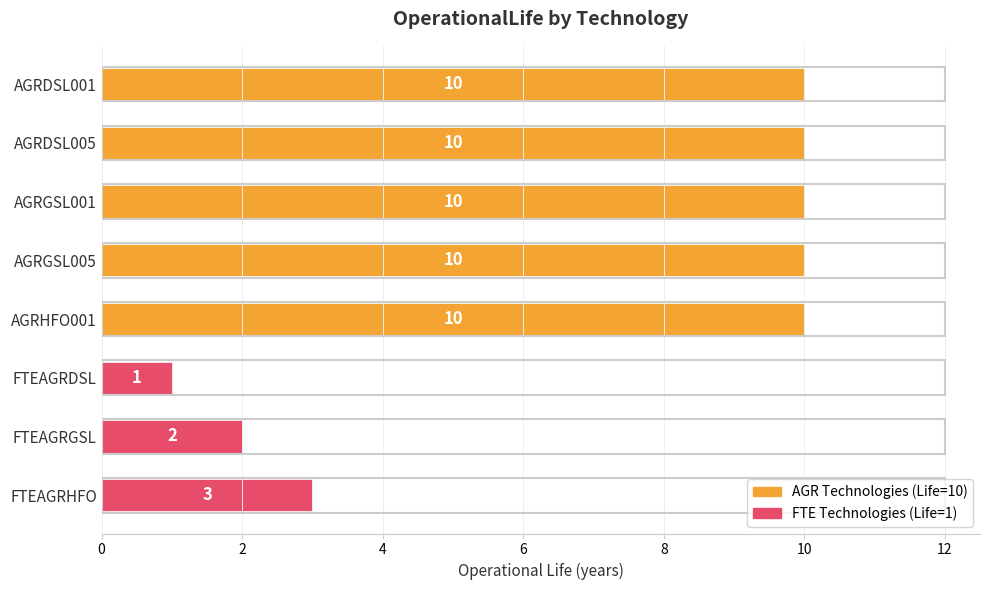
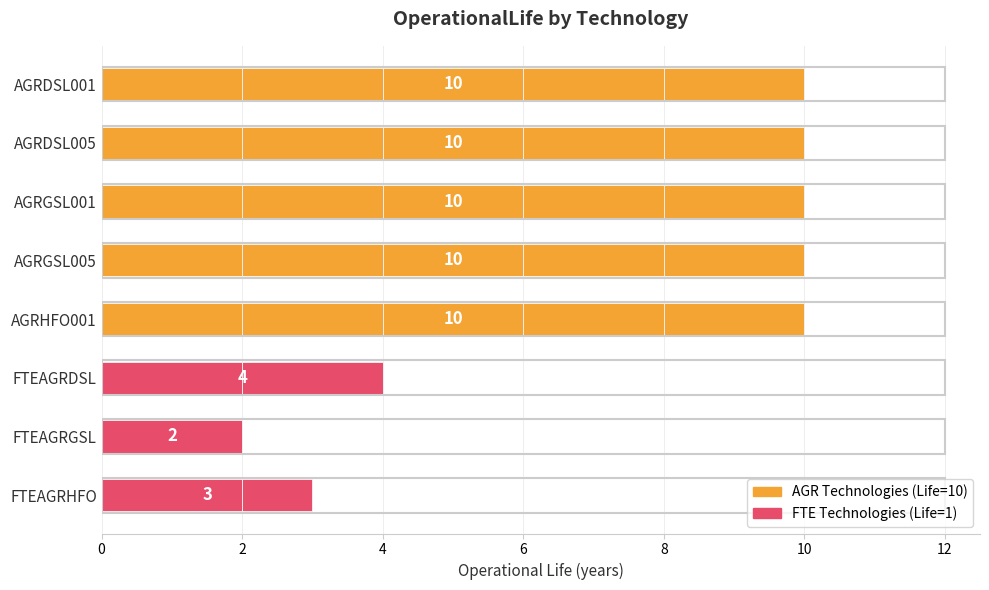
  {
    "AGRDSL001": 10,
    "AGRDSL005": 10,
    "AGRGSL001": 10,
    "AGRGSL005": 10,
    "AGRHFO001": 10,
-   "FTEAGRDSL": 1,
+   "FTEAGRDSL": 4,
    "FTEAGRGSL": 2,
    "FTEAGRHFO": 3
  }
